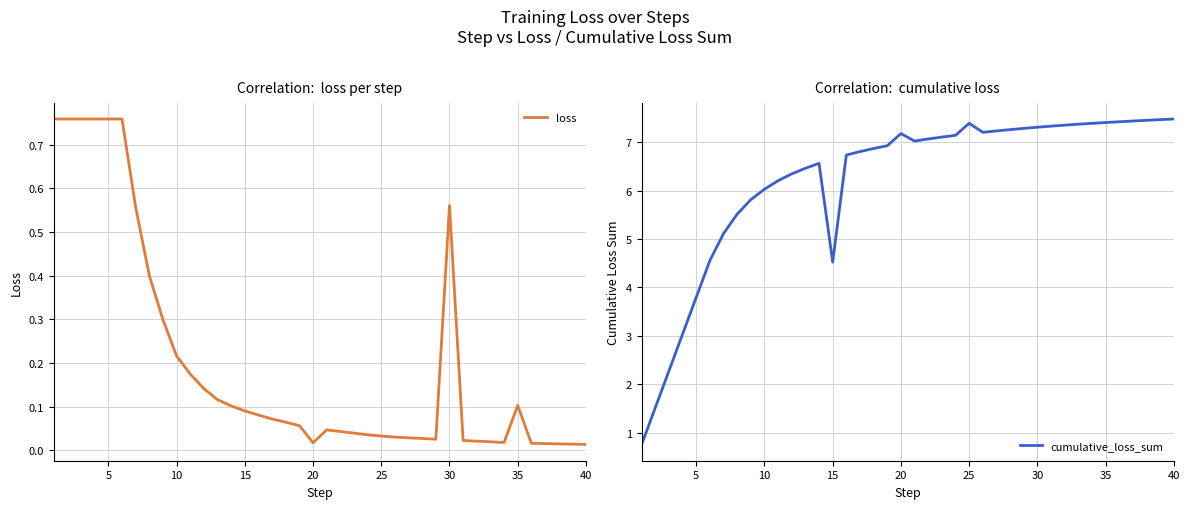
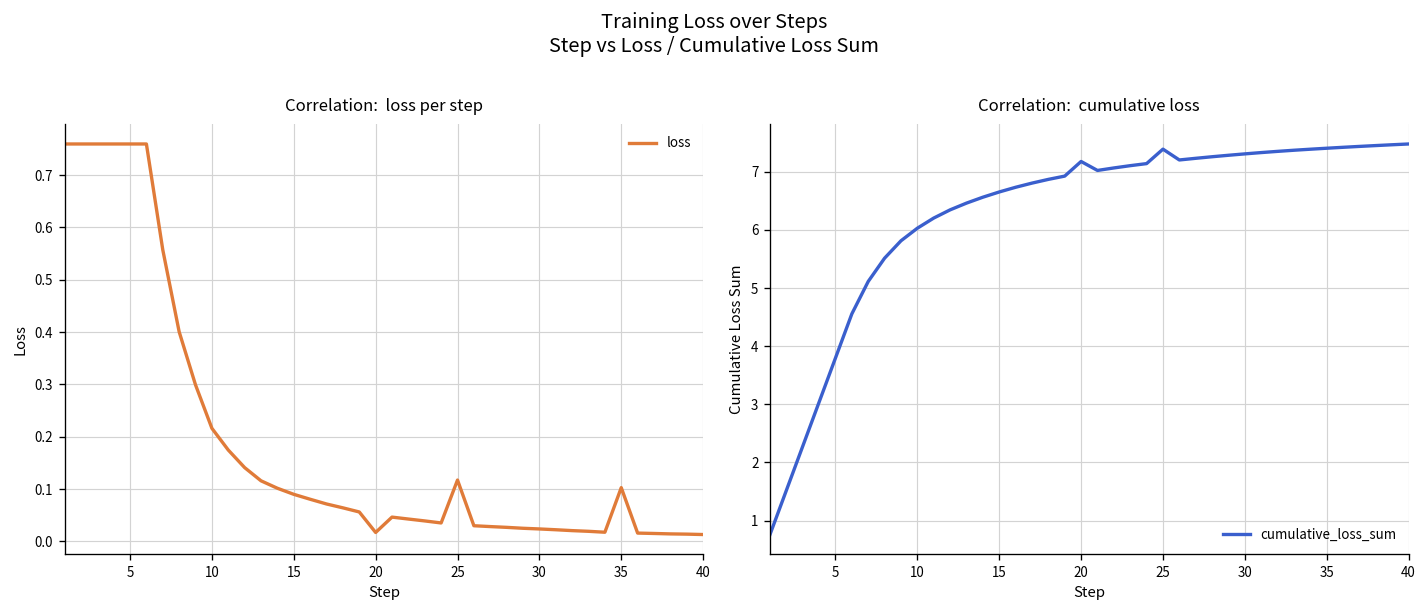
  {
    "Correlation: loss per step": {
      "5": 0.76,
      "10": 0.22,
      "15": 0.09,
      "20": 0.02,
-     "25": 0.03,
-     "30": 0.56,
+     "25": 0.12,
+     "30": 0.02,
      "35": 0.10,
      "40": 0.01
    },
    "Correlation: cumulative loss": {
      "5": 3.8,
      "10": 6.0,
-     "15": 4.5,
+     "15": 6.7,
      "20": 7.2,
      "25": 7.4,
      "30": 7.3,
      "35": 7.4,
      "40": 7.5
    }
  }
